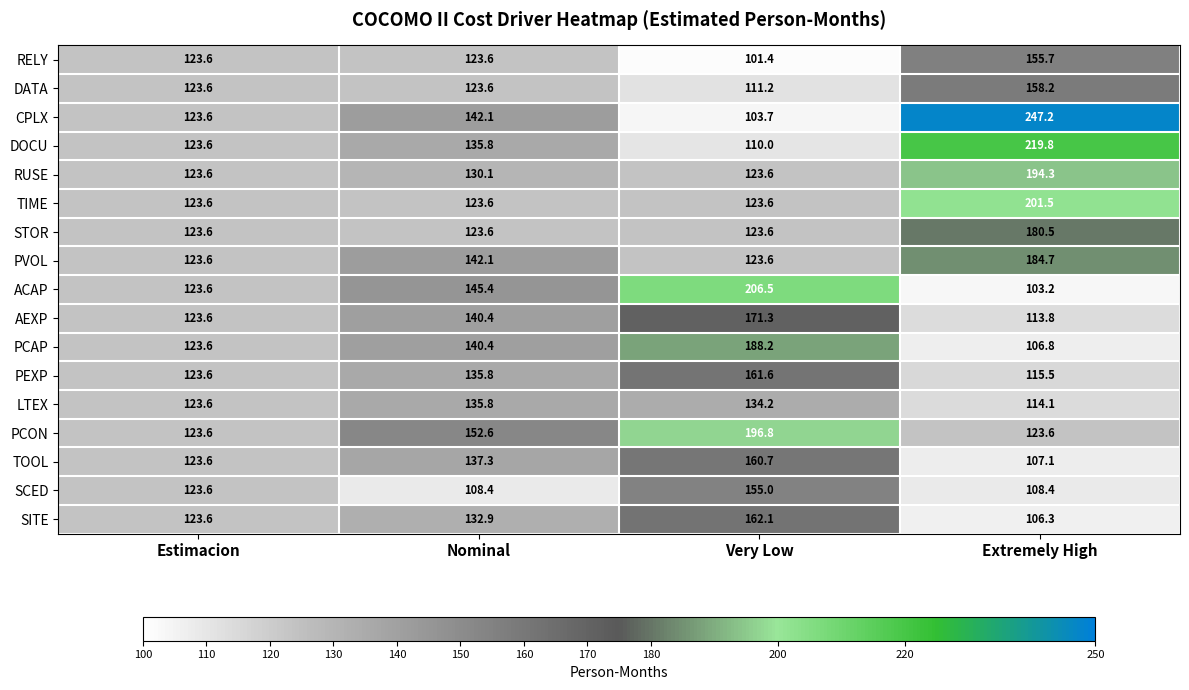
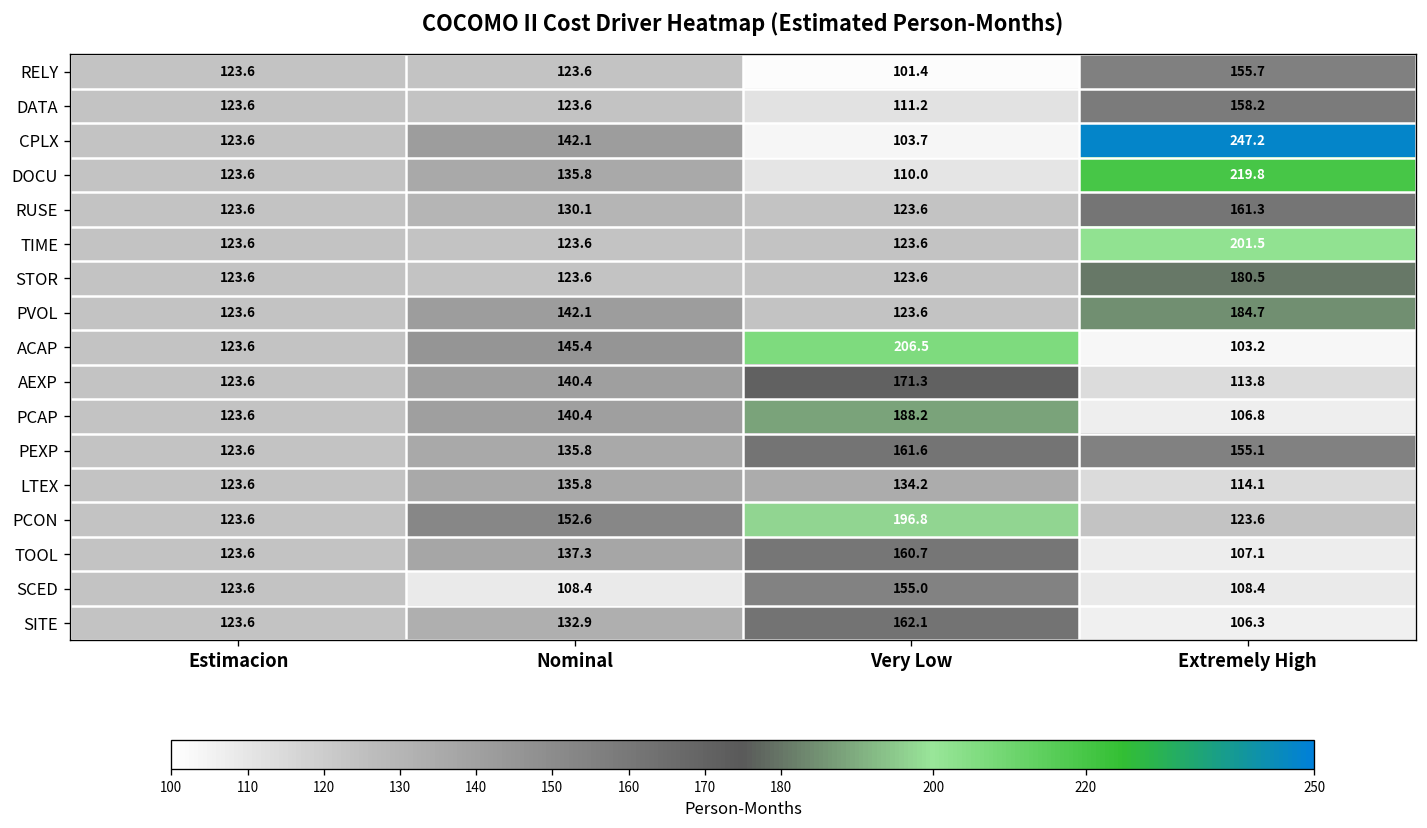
  {
    "RELY": {
      "Estimacion": 123.6,
      "Nominal": 123.6,
      "Very Low": 101.4,
      "Extremely High": 155.7
    },
    "DATA": {
      "Estimacion": 123.6,
      "Nominal": 123.6,
      "Very Low": 111.2,
      "Extremely High": 158.2
    },
    "CPLX": {
      "Estimacion": 123.6,
      "Nominal": 142.1,
      "Very Low": 103.7,
      "Extremely High": 247.2
    },
    "DOCU": {
      "Estimacion": 123.6,
      "Nominal": 135.8,
      "Very Low": 110.0,
      "Extremely High": 219.8
    },
    "RUSE": {
      "Estimacion": 123.6,
      "Nominal": 130.1,
      "Very Low": 123.6,
-     "Extremely High": 194.3
+     "Extremely High": 161.3
    },
    "TIME": {
      "Estimacion": 123.6,
      "Nominal": 123.6,
      "Very Low": 123.6,
      "Extremely High": 201.5
    },
    "STOR": {
      "Estimacion": 123.6,
      "Nominal": 123.6,
      "Very Low": 123.6,
      "Extremely High": 180.5
    },
    "PVOL": {
      "Estimacion": 123.6,
      "Nominal": 142.1,
      "Very Low": 123.6,
      "Extremely High": 184.7
    },
    "ACAP": {
      "Estimacion": 123.6,
      "Nominal": 145.4,
      "Very Low": 206.5,
      "Extremely High": 103.2
    },
    "AEXP": {
      "Estimacion": 123.6,
      "Nominal": 140.4,
      "Very Low": 171.3,
      "Extremely High": 113.8
    },
    "PCAP": {
      "Estimacion": 123.6,
      "Nominal": 140.4,
      "Very Low": 188.2,
      "Extremely High": 106.8
    },
    "PEXP": {
      "Estimacion": 123.6,
      "Nominal": 135.8,
      "Very Low": 161.6,
-     "Extremely High": 115.5
+     "Extremely High": 155.1
    },
    "LTEX": {
      "Estimacion": 123.6,
      "Nominal": 135.8,
      "Very Low": 134.2,
      "Extremely High": 114.1
    },
    "PCON": {
      "Estimacion": 123.6,
      "Nominal": 152.6,
      "Very Low": 196.8,
      "Extremely High": 123.6
    },
    "TOOL": {
      "Estimacion": 123.6,
      "Nominal": 137.3,
      "Very Low": 160.7,
      "Extremely High": 107.1
    },
    "SCED": {
      "Estimacion": 123.6,
      "Nominal": 108.4,
      "Very Low": 155.0,
      "Extremely High": 108.4
    },
    "SITE": {
      "Estimacion": 123.6,
      "Nominal": 132.9,
      "Very Low": 162.1,
      "Extremely High": 106.3
    }
  }
